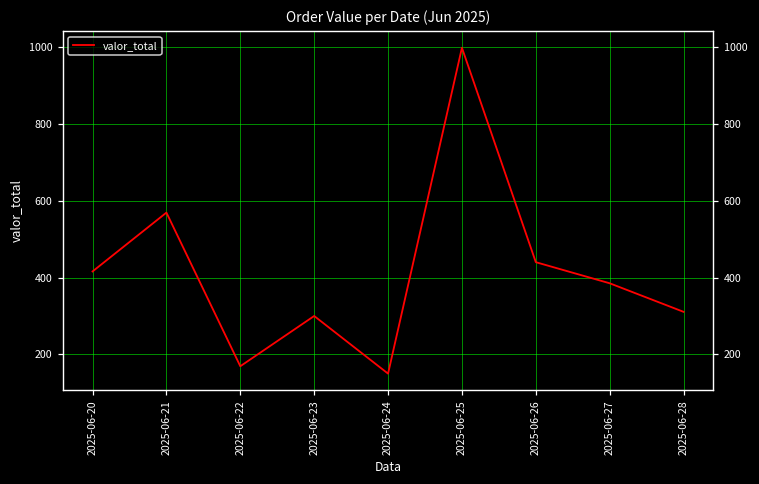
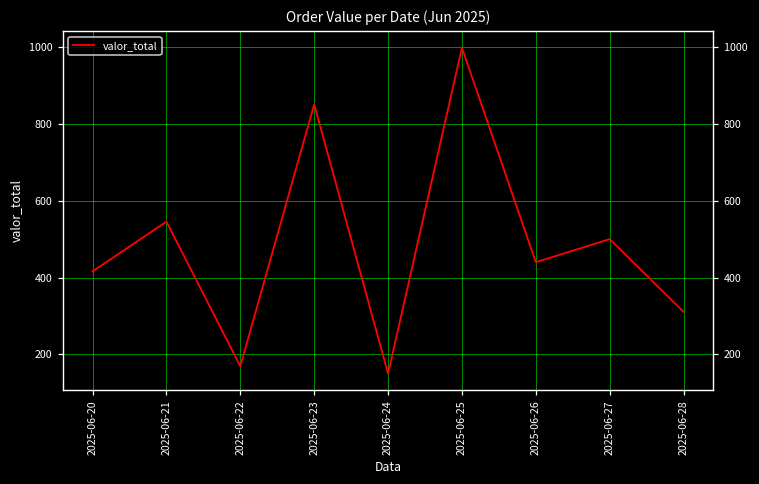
  {
    "2025-06-20": 420,
-   "2025-06-21": 570,
+   "2025-06-21": 550,
    "2025-06-22": 170,
-   "2025-06-23": 300,
+   "2025-06-23": 850,
    "2025-06-24": 150,
    "2025-06-25": 1000,
    "2025-06-26": 440,
-   "2025-06-27": 390,
+   "2025-06-27": 500,
    "2025-06-28": 310
  }
